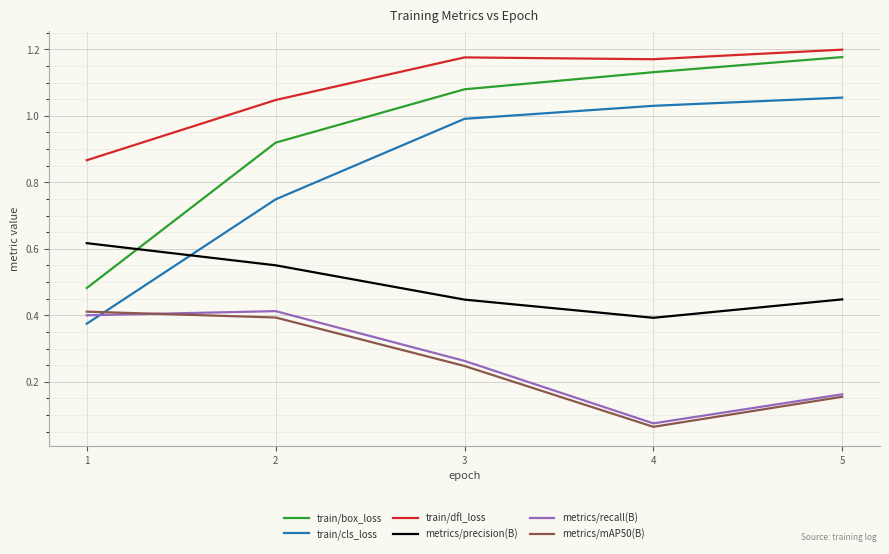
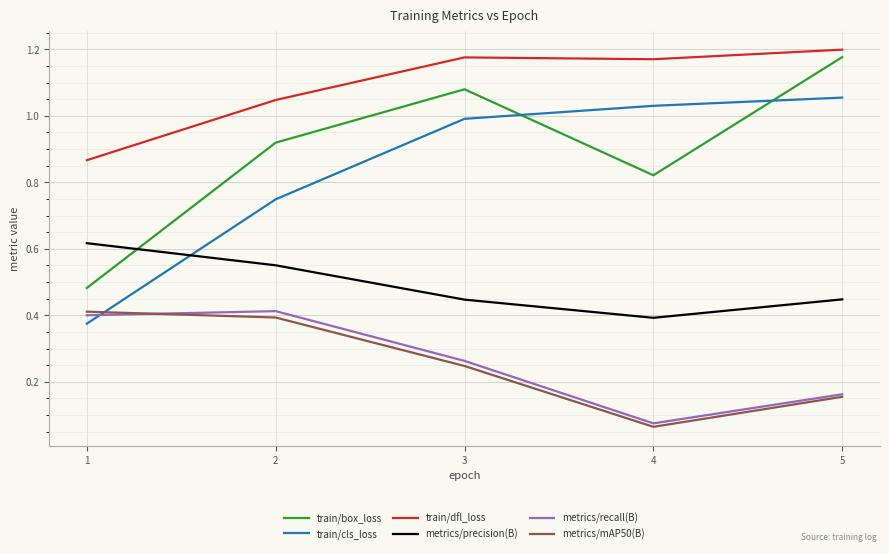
  {
    "train/box_loss": {
      "1": 0.48,
      "2": 0.92,
      "3": 1.08,
-     "4": 1.13,
+     "4": 0.82,
      "5": 1.18
    },
    "train/cls_loss": {
      "1": 0.37,
      "2": 0.75,
      "3": 0.99,
      "4": 1.03,
      "5": 1.05
    },
    "train/dfl_loss": {
      "1": 0.87,
      "2": 1.05,
      "3": 1.18,
      "4": 1.17,
      "5": 1.20
    },
    "metrics/precision(B)": {
      "1": 0.62,
      "2": 0.55,
      "3": 0.45,
      "4": 0.39,
      "5": 0.45
    },
    "metrics/recall(B)": {
      "1": 0.40,
      "2": 0.41,
      "3": 0.26,
      "4": 0.08
    },
    "metrics/mAP50(B)": {
      "1": 0.41,
      "2": 0.39,
      "3": 0.25,
      "4": 0.06
    }
  }
